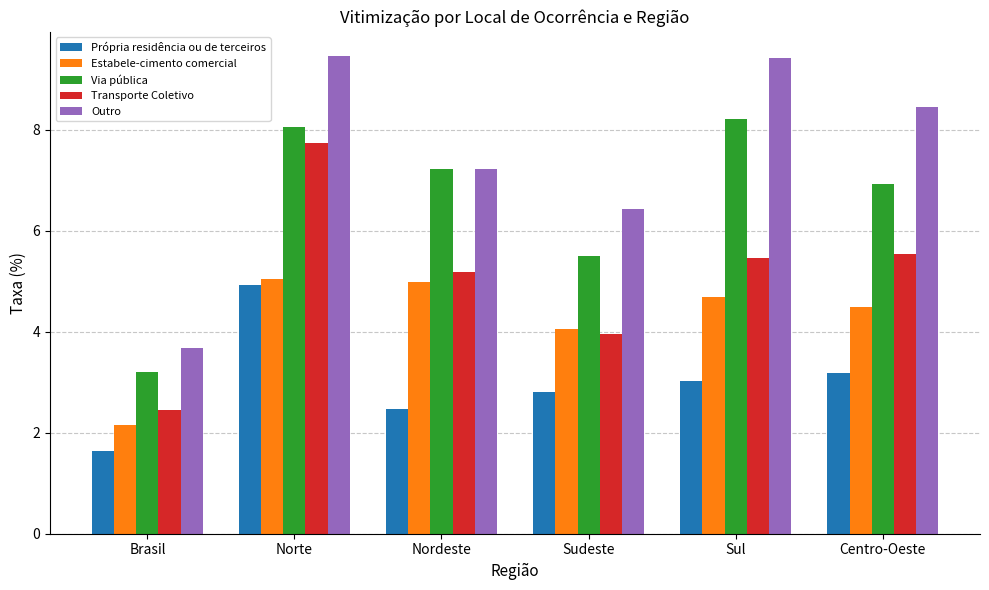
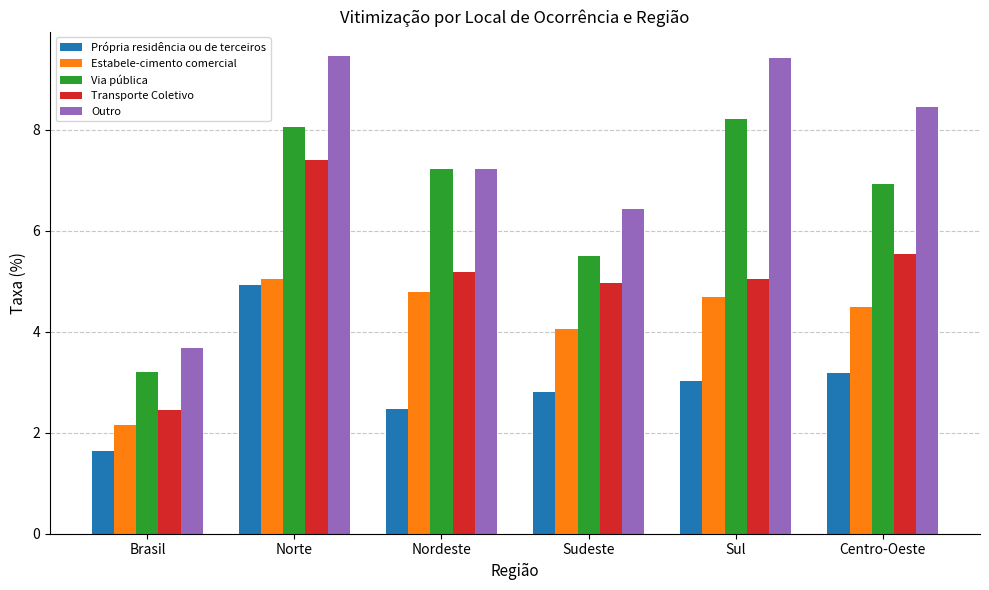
  {
    "Própria residência ou de terceiros": {
      "Brasil": 1.6,
      "Norte": 4.9,
      "Nordeste": 2.5,
      "Sudeste": 2.8,
      "Sul": 3.0,
      "Centro-Oeste": 3.2
    },
    "Estabele-cimento comercial": {
      "Brasil": 2.2,
      "Norte": 5.1,
-     "Nordeste": 5.0,
+     "Nordeste": 4.8,
      "Sudeste": 4.1,
      "Sul": 4.7,
      "Centro-Oeste": 4.5
    },
    "Via pública": {
      "Brasil": 3.2,
      "Norte": 8.1,
      "Nordeste": 7.2,
      "Sudeste": 5.5,
      "Sul": 8.2,
      "Centro-Oeste": 6.9
    },
    "Transporte Coletivo": {
      "Brasil": 2.5,
-     "Norte": 7.7,
+     "Norte": 7.4,
      "Nordeste": 5.2,
-     "Sudeste": 4.0,
-     "Sul": 5.5,
+     "Sudeste": 5.0,
+     "Sul": 5.1,
      "Centro-Oeste": 5.5
    },
    "Outro": {
      "Brasil": 3.7,
      "Norte": 9.5,
      "Nordeste": 7.2,
      "Sudeste": 6.4,
      "Sul": 9.4,
      "Centro-Oeste": 8.4
    }
  }
